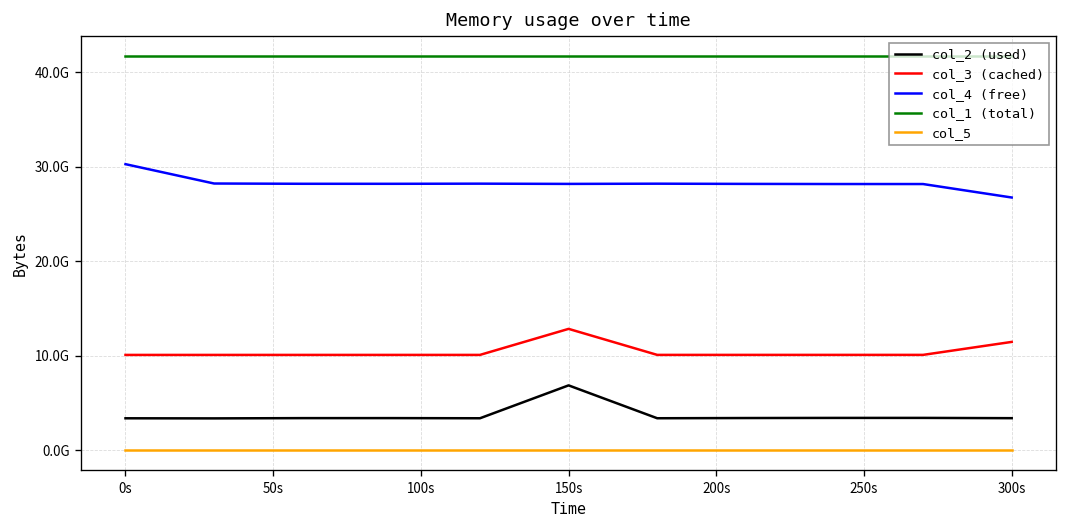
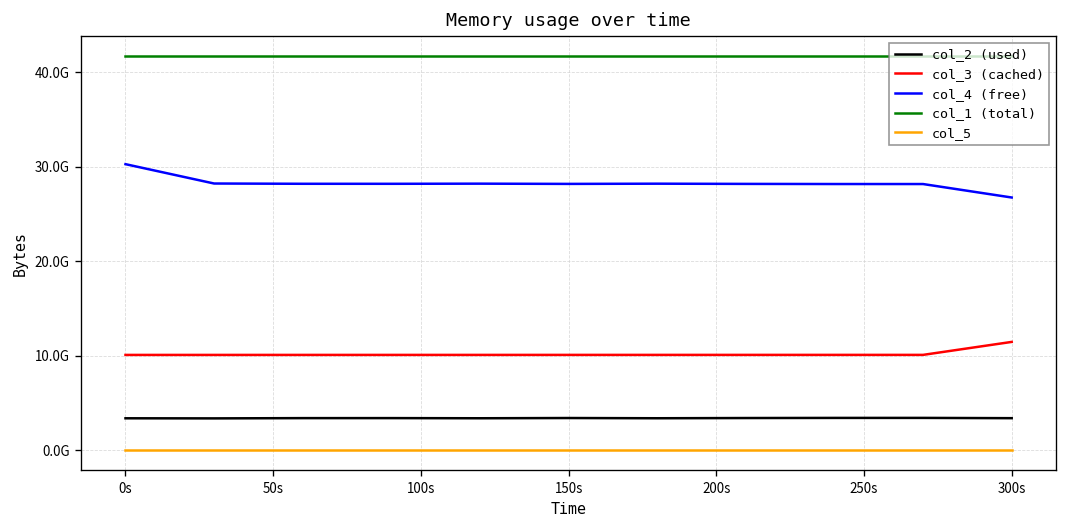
  {
    "col_2 (used)": {
      "0s": 3000000000,
-     "150s": 7000000000,
+     "150s": 3000000000,
      "300s": 3000000000
    },
    "col_3 (cached)": {
      "0s": 10000000000,
-     "150s": 13000000000,
+     "150s": 10000000000,
      "300s": 11000000000
    },
    "col_4 (free)": {
      "0s": 30000000000,
      "150s": 28000000000,
      "300s": 27000000000
    },
    "col_1 (total)": {
      "0s": 42000000000,
      "150s": 42000000000
    },
    "col_5": {
      "0s": 0,
      "150s": 0,
      "300s": 0
    }
  }
